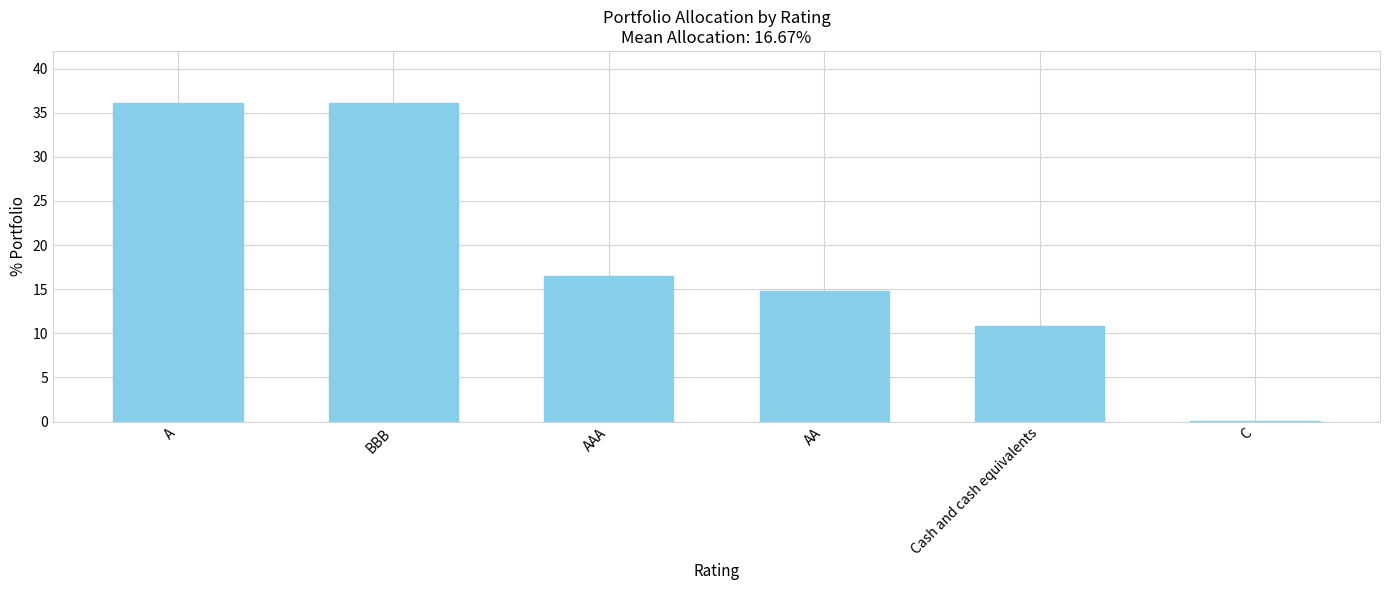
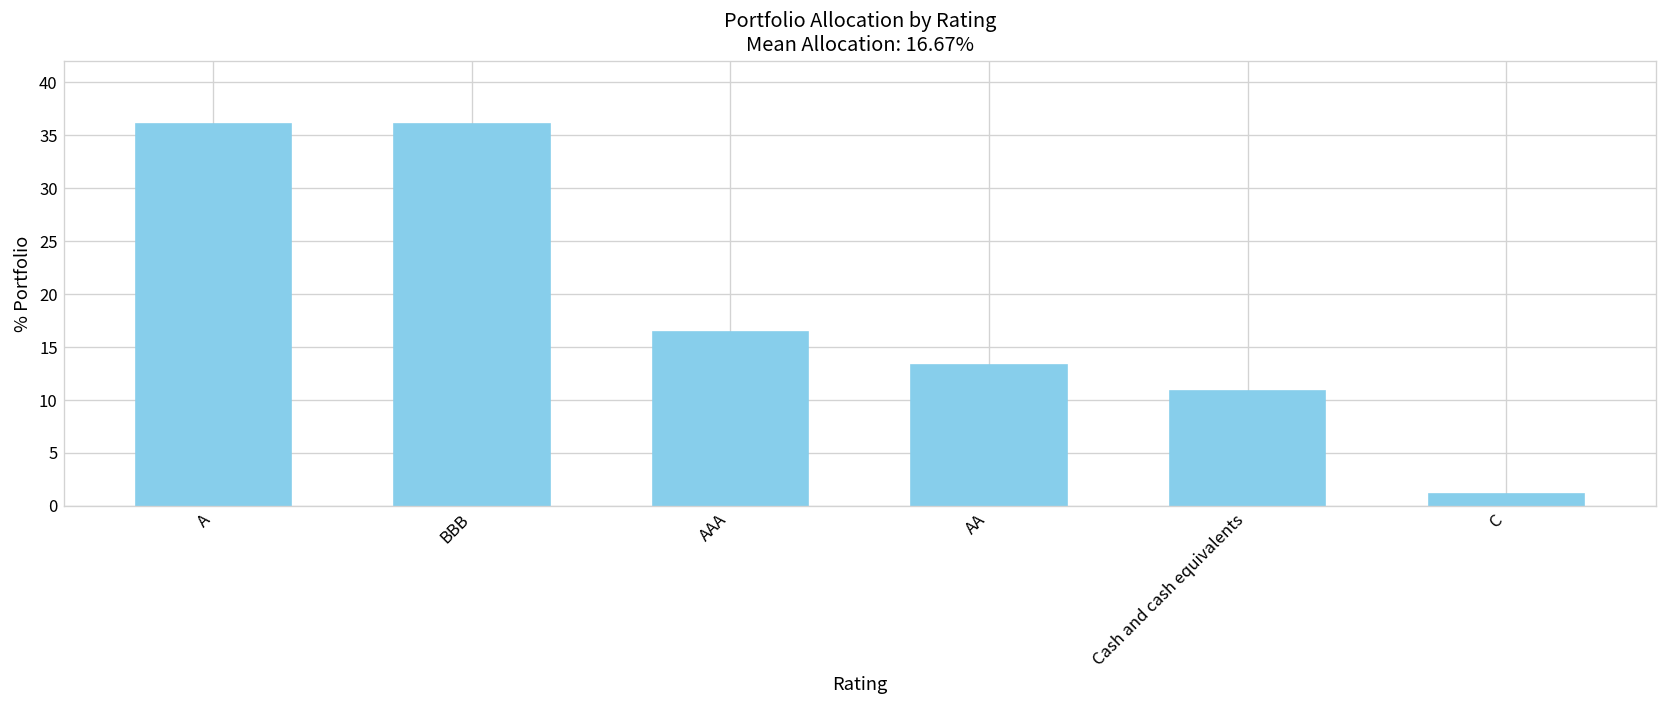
  {
    "A": 36,
    "BBB": 36,
    "AAA": 16,
-   "AA": 15,
+   "AA": 13,
    "Cash and cash equivalents": 11,
-   "C": 0
+   "C": 1
  }
